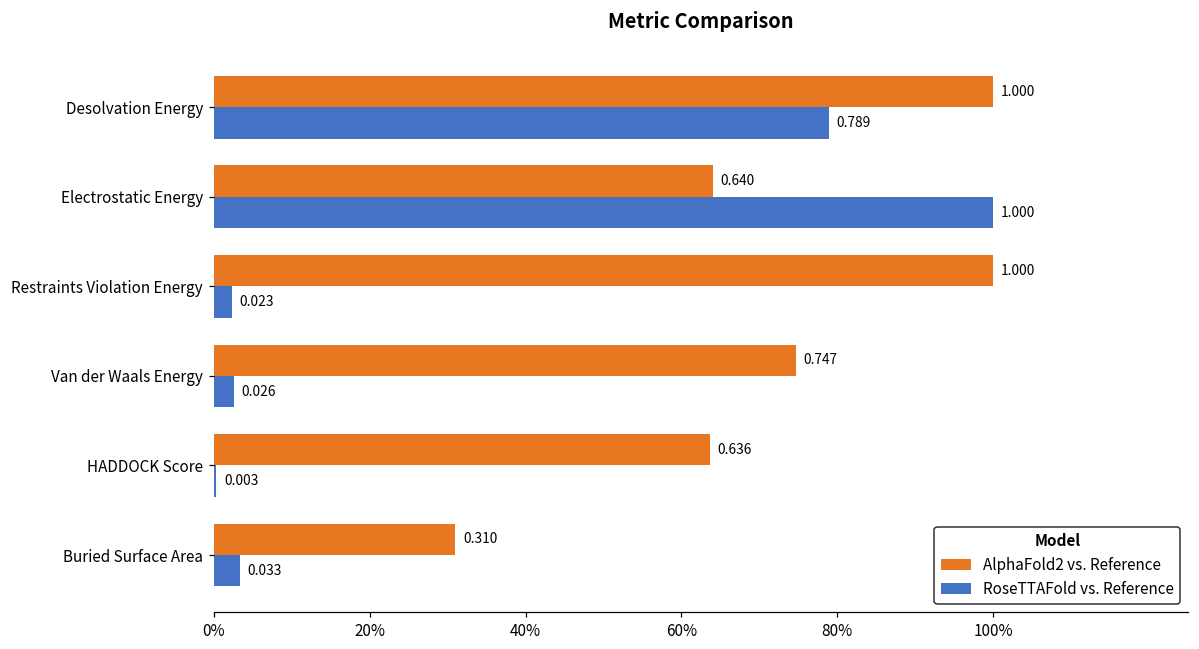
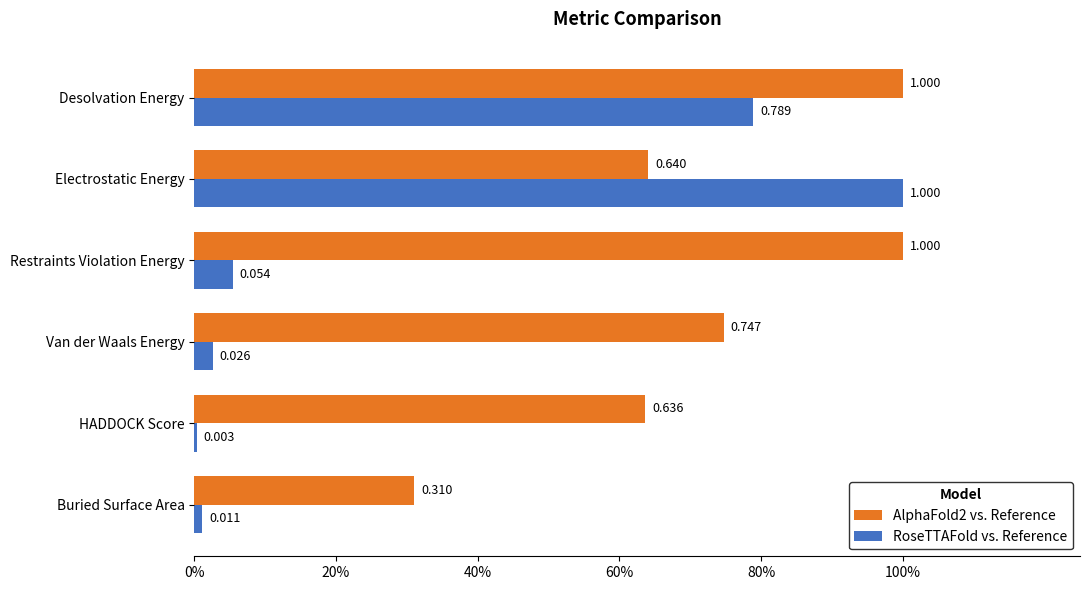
  {
    "AlphaFold2 vs. Reference": {
      "Desolvation Energy": 1.000,
      "Electrostatic Energy": 0.640,
      "Restraints Violation Energy": 1.000,
      "Van der Waals Energy": 0.747,
      "HADDOCK Score": 0.636,
      "Buried Surface Area": 0.310
    },
    "RoseTTAFold vs. Reference": {
      "Desolvation Energy": 0.789,
      "Electrostatic Energy": 1.000,
-     "Restraints Violation Energy": 0.023,
+     "Restraints Violation Energy": 0.054,
      "Van der Waals Energy": 0.026,
      "HADDOCK Score": 0.003,
-     "Buried Surface Area": 0.033
+     "Buried Surface Area": 0.011
    }
  }
